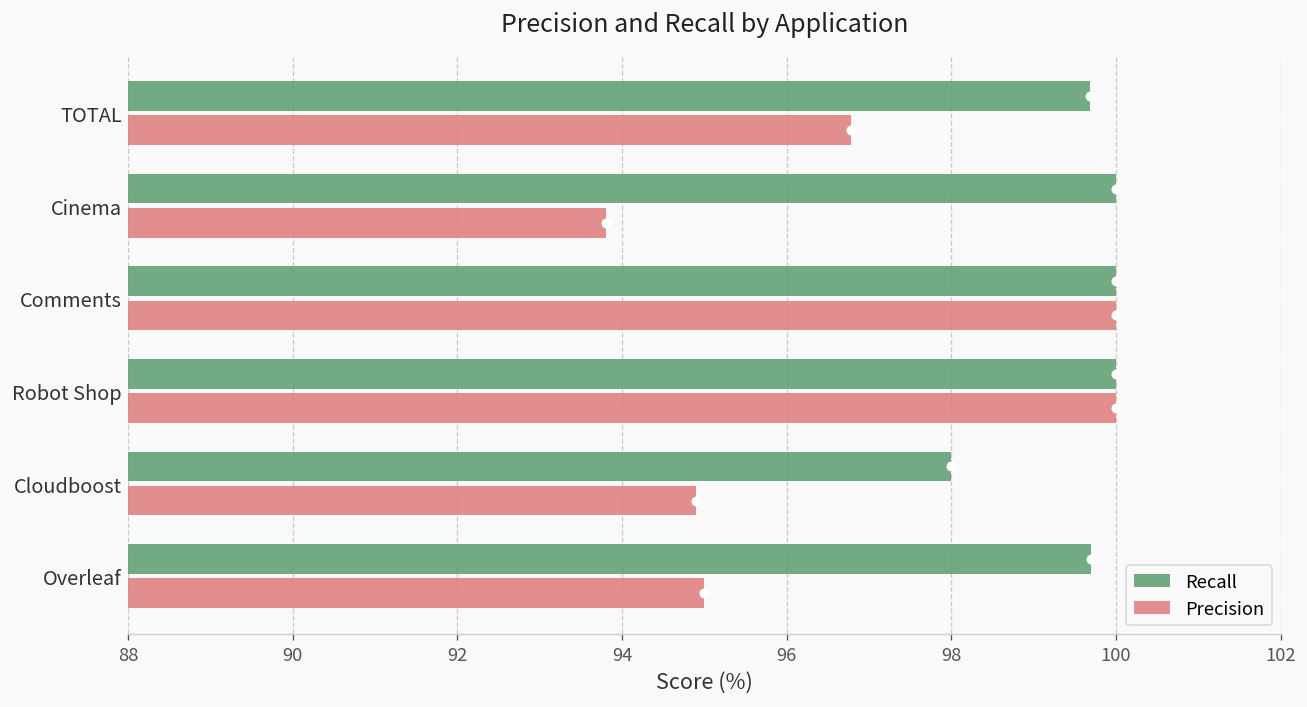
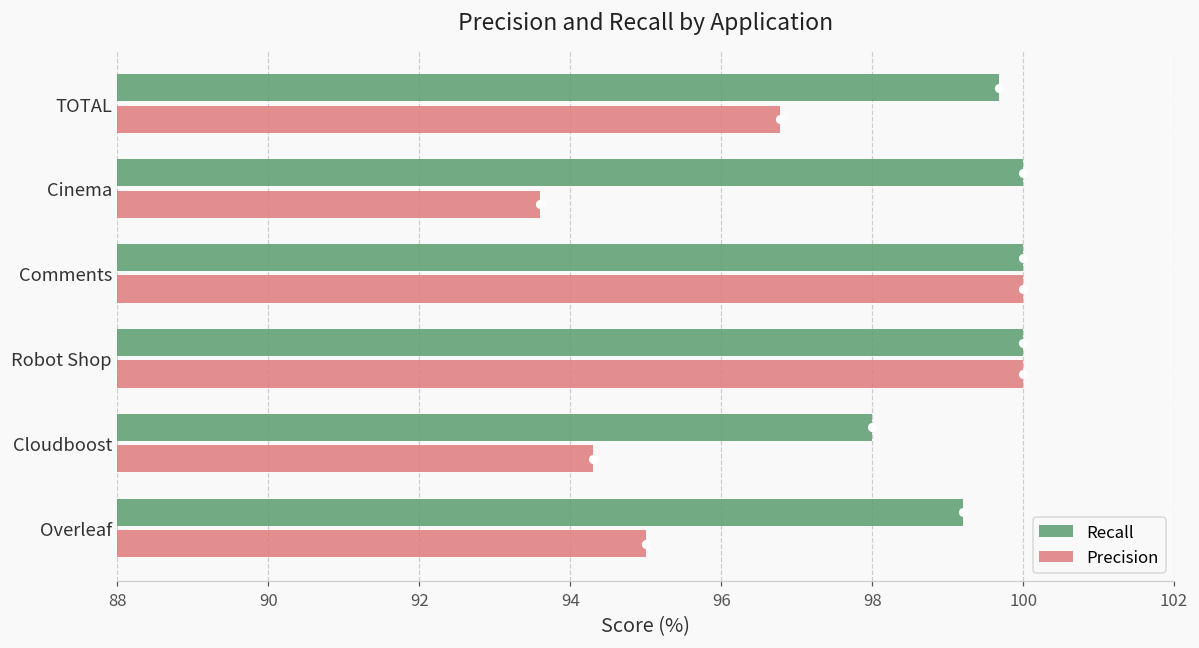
  {
    "Recall": {
      "TOTAL": 99.7,
      "Cinema": 100.0,
      "Comments": 100.0,
      "Robot Shop": 100.0,
      "Cloudboost": 98.0,
-     "Overleaf": 99.7
+     "Overleaf": 99.2
    },
    "Precision": {
      "TOTAL": 96.8,
-     "Cinema": 93.8,
+     "Cinema": 93.6,
      "Comments": 100.0,
      "Robot Shop": 100.0,
-     "Cloudboost": 94.9,
+     "Cloudboost": 94.3,
      "Overleaf": 95.0
    }
  }
